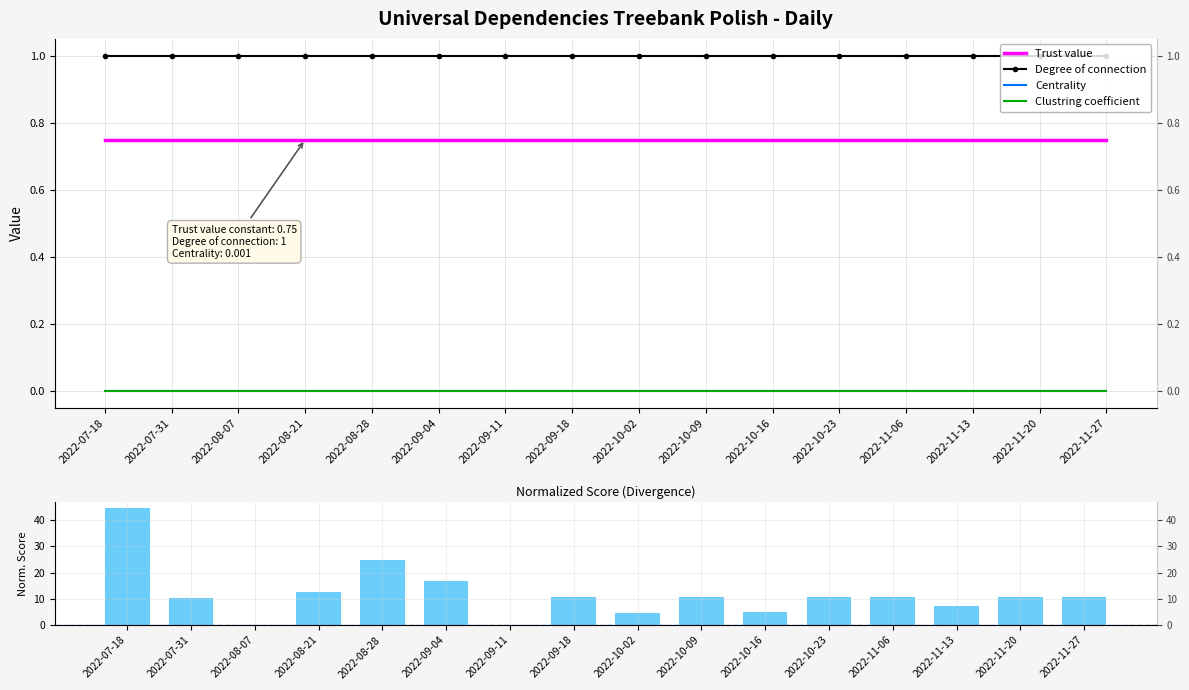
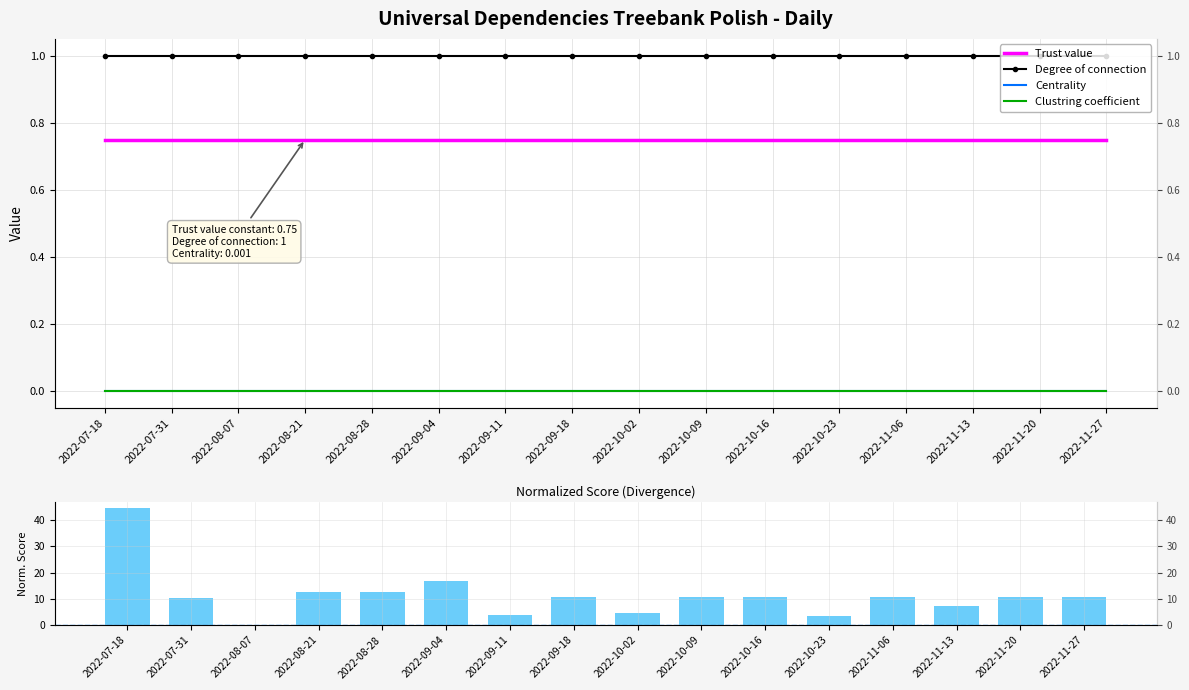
  {
    "Universal Dependencies Treebank Polish - Daily": {
      "Trust value": {
        "2022-07-18": 0.75,
        "2022-08-21": 0.75,
        "2022-08-28": 0.75,
        "2022-09-04": 0.75,
        "2022-09-11": 0.75,
        "2022-09-18": 0.75,
        "2022-10-02": 0.75,
        "2022-10-09": 0.75,
        "2022-10-16": 0.75,
        "2022-10-23": 0.75,
        "2022-11-06": 0.75,
        "2022-11-13": 0.75,
        "2022-11-20": 0.75,
        "2022-11-27": 0.75
      },
      "Degree of connection": {
        "2022-07-18": 1.00,
        "2022-07-31": 1.00,
        "2022-08-07": 1.00,
        "2022-08-21": 1.00,
        "2022-08-28": 1.00,
        "2022-09-04": 1.00,
        "2022-09-11": 1.00,
        "2022-09-18": 1.00,
        "2022-10-02": 1.00,
        "2022-10-09": 1.00,
        "2022-10-16": 1.00,
        "2022-10-23": 1.00,
        "2022-11-06": 1.00,
        "2022-11-13": 1.00
      },
      "Clustring coefficient": {
        "2022-07-18": 0.00,
        "2022-07-31": 0.00,
        "2022-08-07": 0.00,
        "2022-08-21": 0.00,
        "2022-08-28": 0.00,
        "2022-09-04": 0.00,
        "2022-09-11": 0.00,
        "2022-09-18": 0.00,
        "2022-10-02": 0.00,
        "2022-10-09": 0.00,
        "2022-10-16": 0.00,
        "2022-10-23": 0.00,
        "2022-11-06": 0.00,
        "2022-11-13": 0.00,
        "2022-11-20": 0.00,
        "2022-11-27": 0.00
      }
    },
    "Normalized Score (Divergence)": {
      "2022-07-18": 45,
      "2022-07-31": 10,
      "2022-08-21": 13,
-     "2022-08-28": 25,
+     "2022-08-28": 13,
      "2022-09-04": 17,
-     "2022-09-11": 0,
+     "2022-09-11": 4,
      "2022-09-18": 11,
      "2022-10-02": 5,
      "2022-10-09": 11,
-     "2022-10-16": 5,
-     "2022-10-23": 11,
+     "2022-10-16": 11,
+     "2022-10-23": 3,
      "2022-11-06": 11,
      "2022-11-13": 7,
      "2022-11-20": 11,
      "2022-11-27": 11
    }
  }
